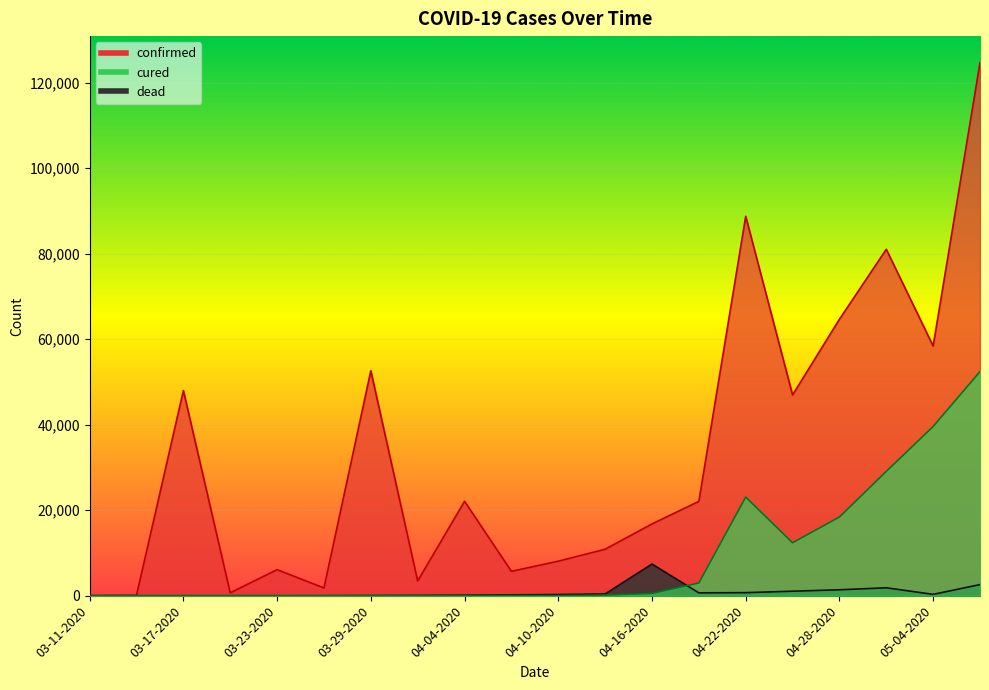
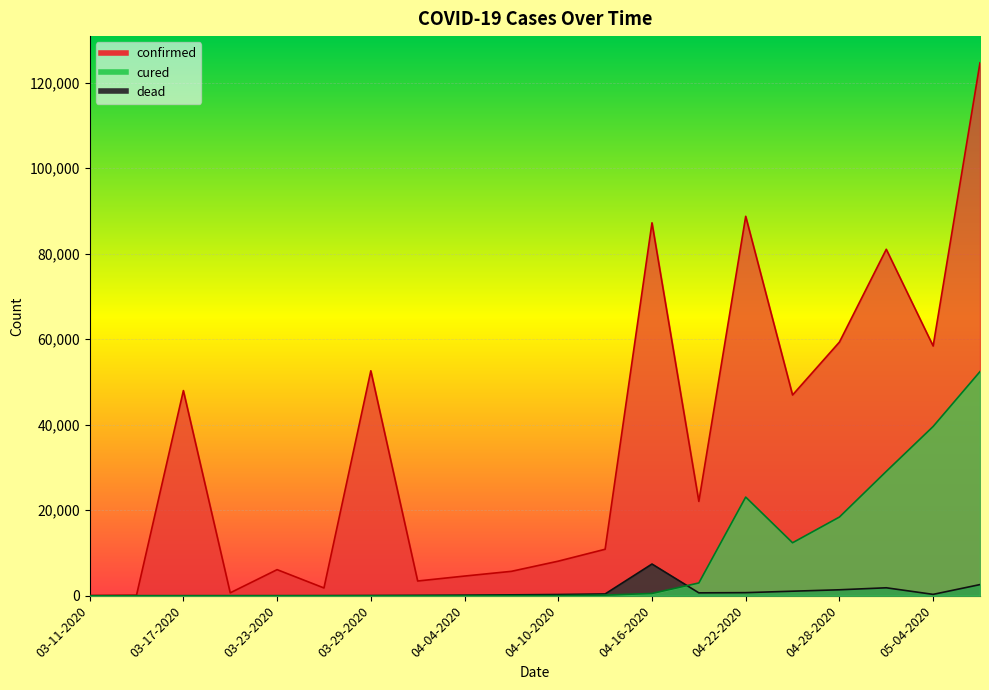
  {
    "confirmed": {
      "03-17-2020": "48,000",
      "03-23-2020": "6,000",
      "03-29-2020": "53,000",
-     "04-04-2020": "22,000",
+     "04-04-2020": "5,000",
      "04-10-2020": "8,000",
-     "04-16-2020": "17,000",
+     "04-16-2020": "87,000",
      "04-22-2020": "89,000",
-     "04-28-2020": "65,000",
+     "04-28-2020": "59,000",
      "05-04-2020": "58,000"
    },
    "dead": {
      "04-16-2020": "7,000",
      "04-22-2020": "1,000",
      "04-28-2020": "1,000",
      "05-04-2020": "0"
    },
    "cured": {
      "04-16-2020": "1,000",
      "04-22-2020": "23,000",
      "04-28-2020": "18,000",
      "05-04-2020": "40,000"
    }
  }
